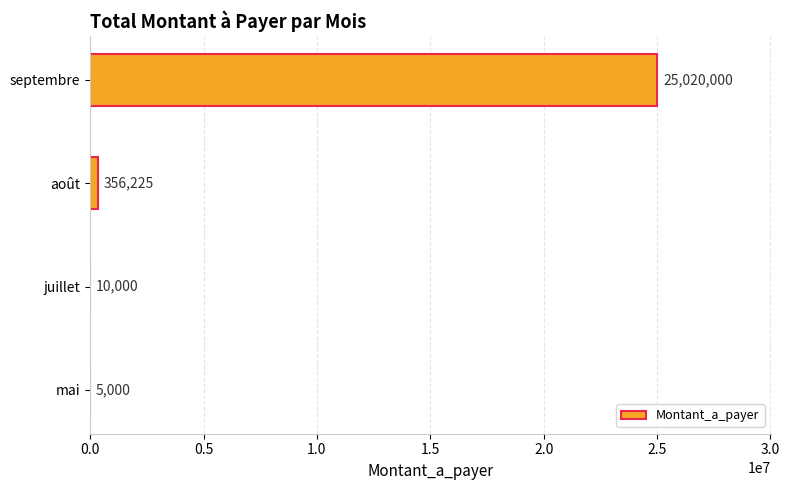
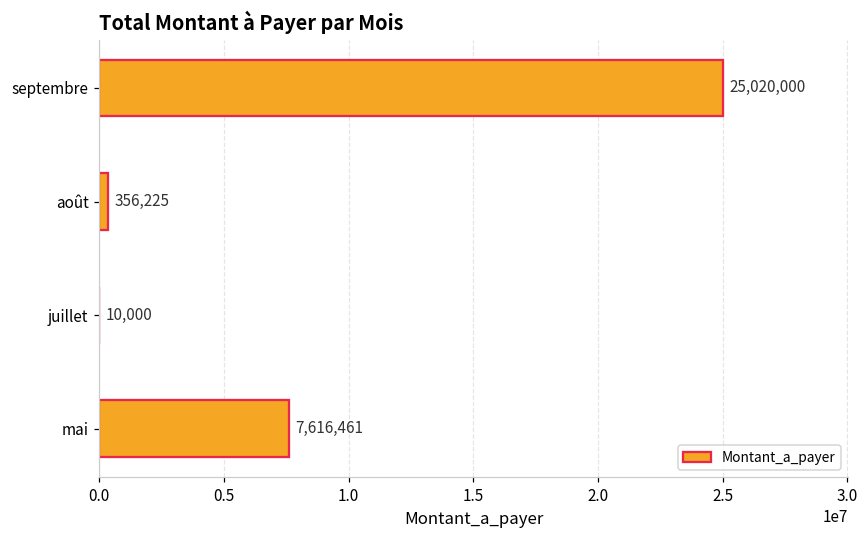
  {
    "septembre": "25,020,000",
    "août": "356,225",
    "juillet": "10,000",
-   "mai": "5,000"
+   "mai": "7,616,461"
  }
